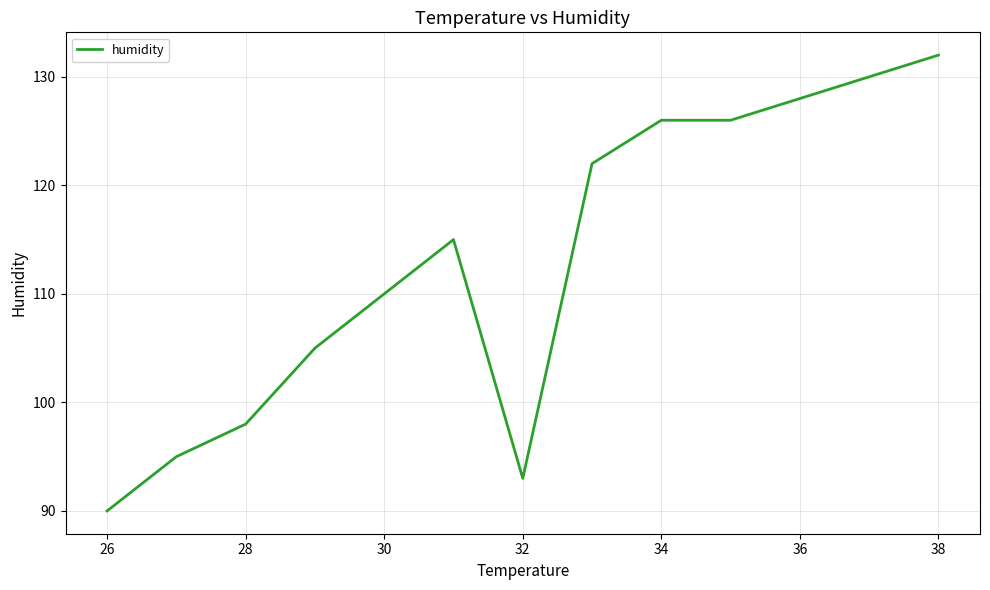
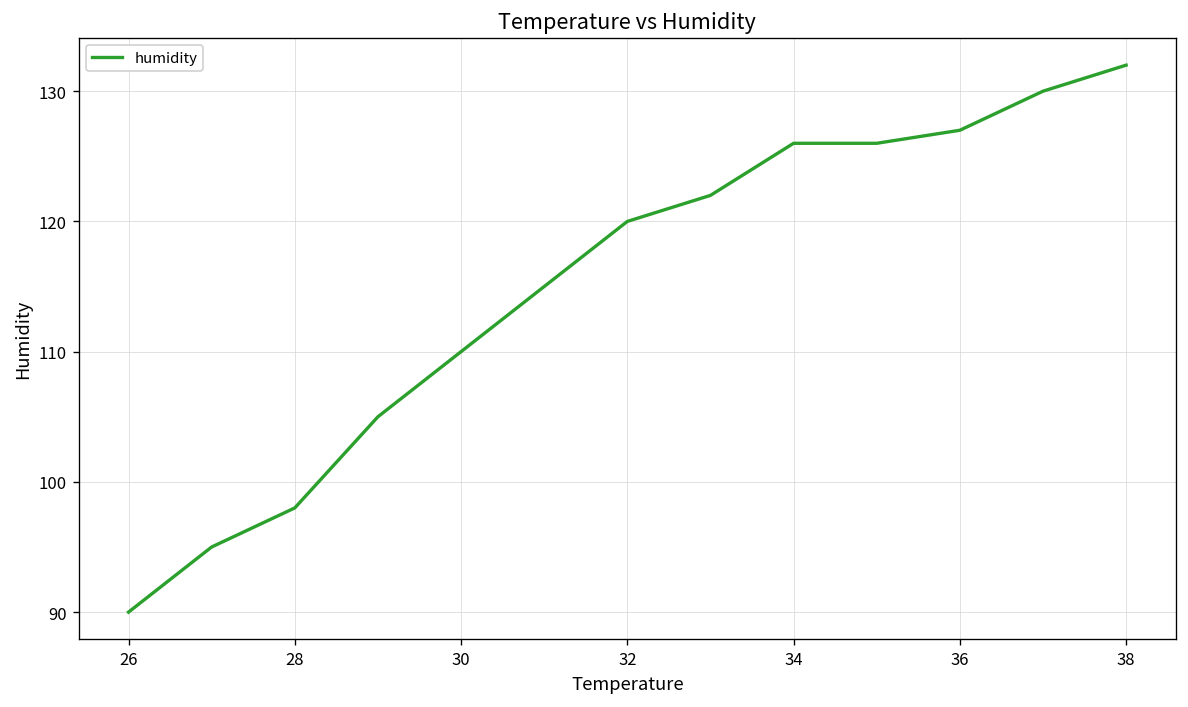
  {
    "26": 90,
    "28": 98,
    "30": 110,
-   "32": 93,
+   "32": 120,
    "34": 126,
-   "36": 128,
+   "36": 127,
    "38": 132
  }
